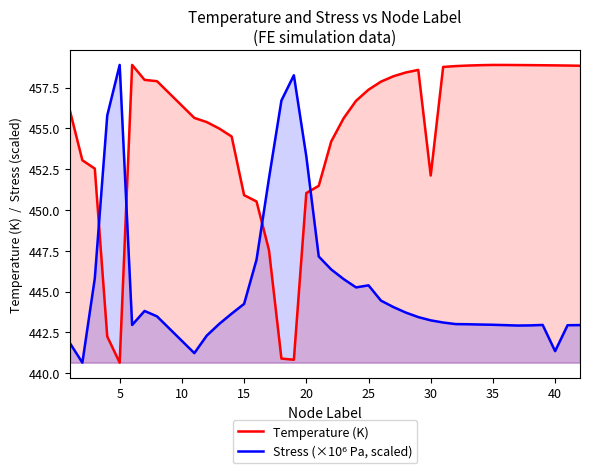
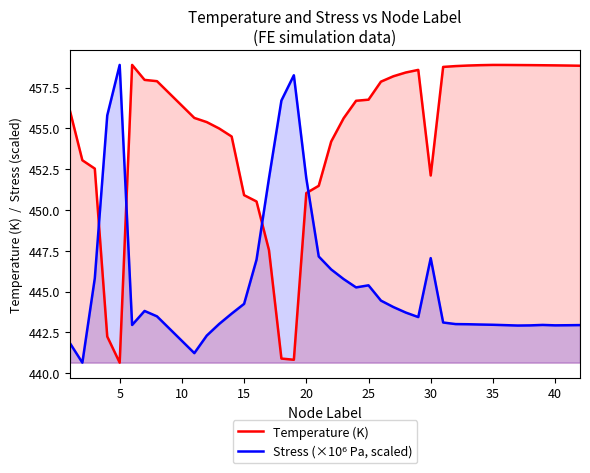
  {
    "Temperature (K)": {
      "5": 440.6,
      "15": 450.9,
      "20": 451.0,
-     "25": 457.4,
+     "25": 456.8,
      "30": 452.1,
      "35": 458.9,
      "40": 458.9
    },
    "Stress (×10⁶ Pa, scaled)": {
      "5": 458.9,
      "15": 444.2,
-     "20": 453.3,
+     "20": 451.9,
      "25": 445.4,
-     "30": 443.2,
+     "30": 447.0,
      "35": 443.0,
-     "40": 441.3
+     "40": 442.9
    }
  }
